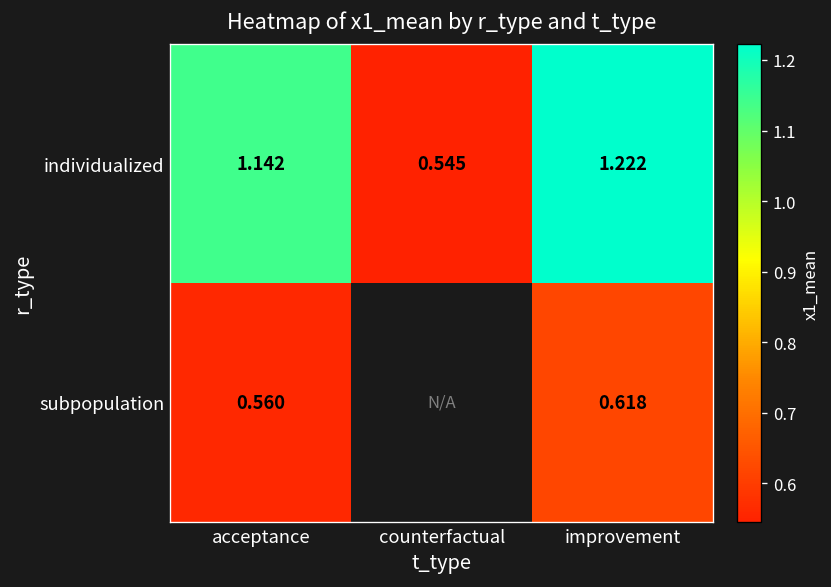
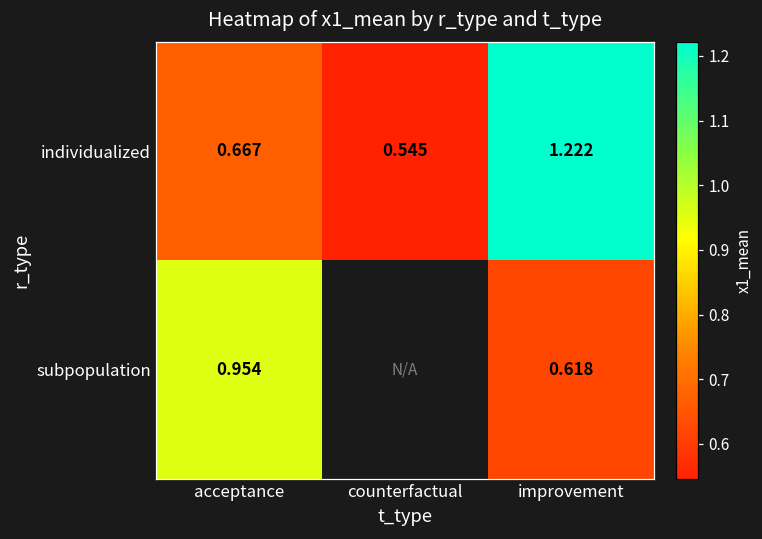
  {
    "individualized": {
-     "acceptance": 1.142,
+     "acceptance": 0.667,
      "counterfactual": 0.545,
      "improvement": 1.222
    },
    "subpopulation": {
-     "acceptance": 0.560,
+     "acceptance": 0.954,
      "improvement": 0.618
    }
  }
